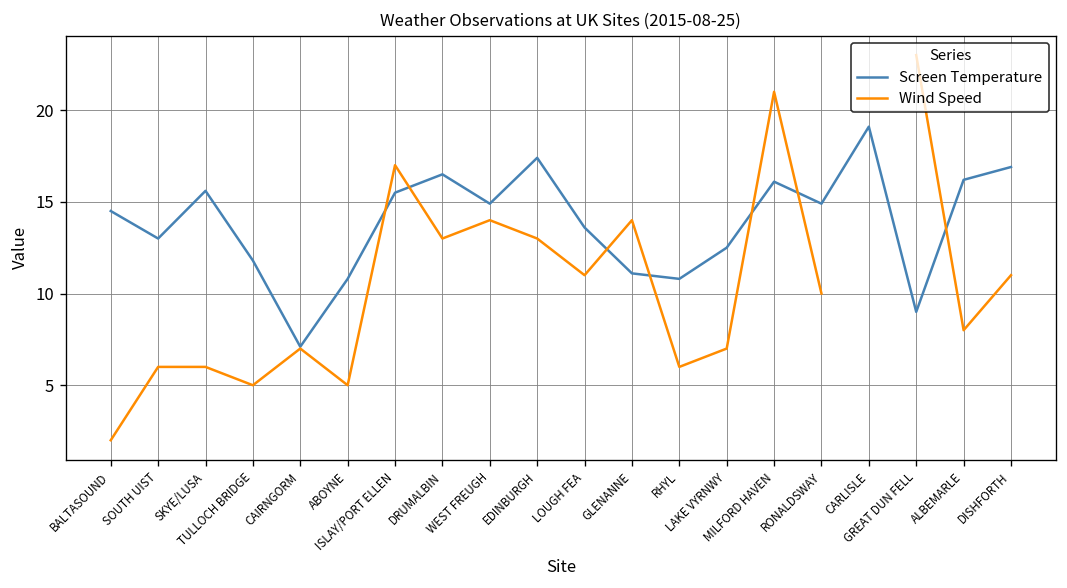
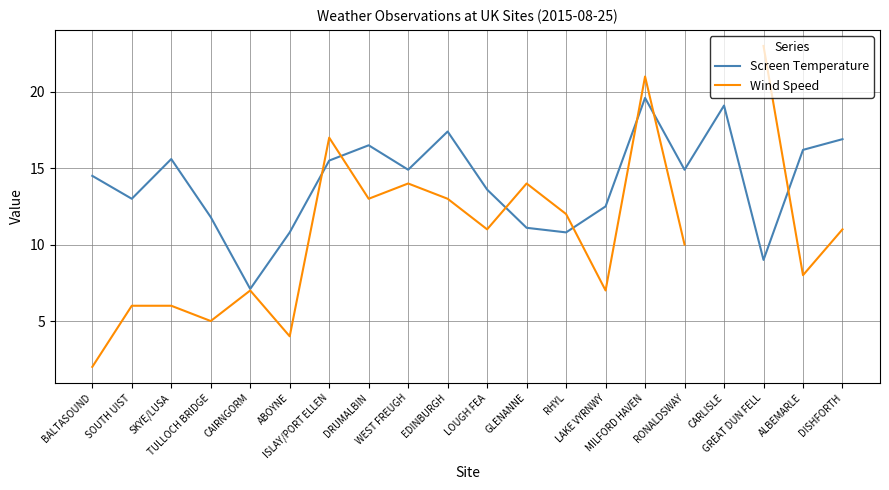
  {
    "Screen Temperature": {
      "BALTASOUND": 14.5,
      "SOUTH UIST": 13.0,
      "SKYE/LUSA": 15.6,
      "TULLOCH BRIDGE": 11.8,
      "ABOYNE": 10.8,
      "ISLAY/PORT ELLEN": 15.5,
      "DRUMALBIN": 16.5,
      "WEST FREUGH": 14.9,
      "EDINBURGH": 17.4,
      "LOUGH FEA": 13.6,
      "GLENANNE": 11.1,
      "RHYL": 10.8,
      "LAKE VYRNWY": 12.5,
-     "MILFORD HAVEN": 16.1,
+     "MILFORD HAVEN": 19.6,
      "RONALDSWAY": 14.9,
      "CARLISLE": 19.1,
      "GREAT DUN FELL": 9.0,
      "ALBEMARLE": 16.2,
      "DISHFORTH": 16.9
    },
    "Wind Speed": {
      "BALTASOUND": 2,
      "SOUTH UIST": 6,
      "SKYE/LUSA": 6,
      "TULLOCH BRIDGE": 5,
-     "ABOYNE": 5,
+     "ABOYNE": 4,
      "ISLAY/PORT ELLEN": 17,
      "DRUMALBIN": 13,
      "WEST FREUGH": 14,
      "EDINBURGH": 13,
      "LOUGH FEA": 11,
      "GLENANNE": 14,
-     "RHYL": 6,
+     "RHYL": 12,
      "LAKE VYRNWY": 7,
      "MILFORD HAVEN": 21,
      "RONALDSWAY": 10,
      "ALBEMARLE": 8,
      "DISHFORTH": 11
    }
  }
